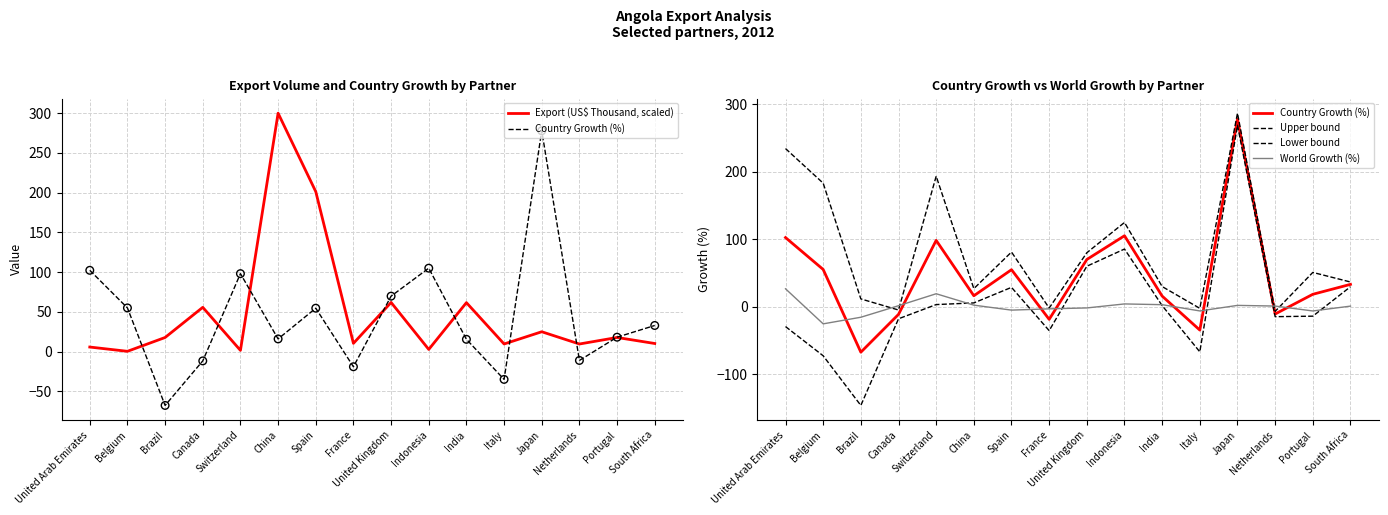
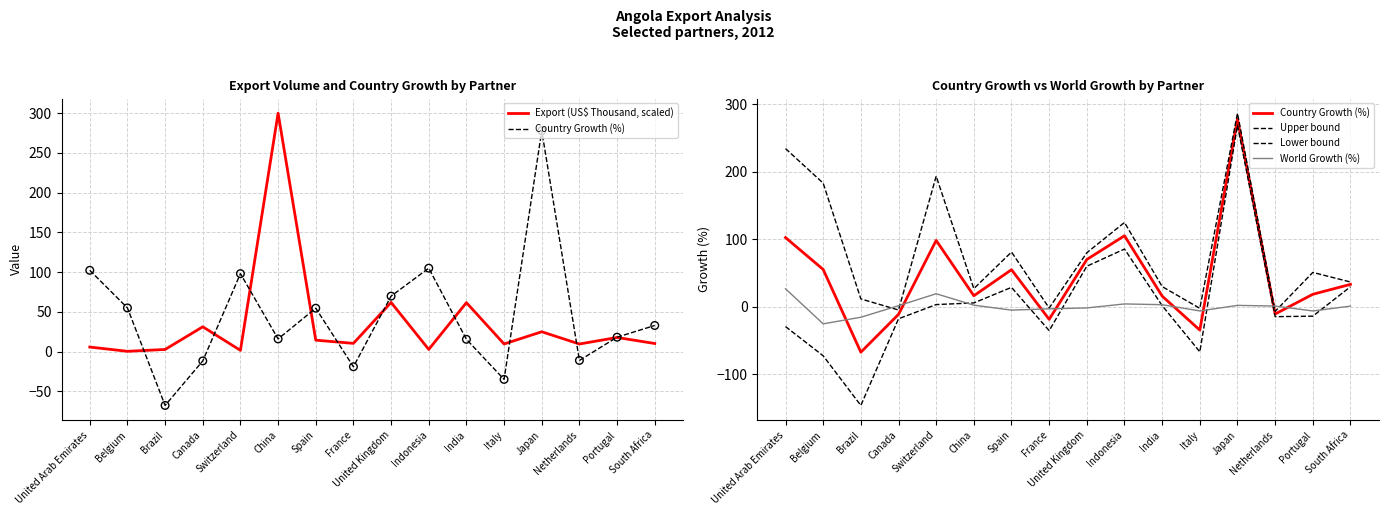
  {
    "Export Volume and Country Growth by Partner": {
      "Export (US$ Thousand, scaled)": {
        "United Arab Emirates": 10,
        "Belgium": 0,
-       "Brazil": 20,
-       "Canada": 60,
+       "Brazil": 0,
+       "Canada": 30,
        "Switzerland": 0,
        "China": 300,
-       "Spain": 200,
+       "Spain": 10,
        "France": 10,
        "United Kingdom": 60,
        "Indonesia": 0,
        "India": 60,
        "Italy": 10,
        "Japan": 30,
        "Netherlands": 10,
        "South Africa": 10
      }
    },
    "Country Growth vs World Growth by Partner": {
      "Country Growth (%)": {
        "United Arab Emirates": 100,
        "Belgium": 60,
        "Brazil": -70,
        "Canada": -10,
        "Switzerland": 100,
        "China": 20,
        "Spain": 50,
        "France": -20,
        "United Kingdom": 70,
        "Indonesia": 110,
        "India": 20,
        "Italy": -30,
        "Japan": 280,
        "Netherlands": -10,
        "Portugal": 20
      },
      "World Growth (%)": {
        "United Arab Emirates": 30,
        "Belgium": -30,
        "Brazil": -20,
        "Canada": 0,
        "Switzerland": 20,
        "Spain": -10,
        "United Kingdom": 0,
        "Indonesia": 0,
        "Italy": -10,
        "Japan": 0,
        "Netherlands": 0,
        "Portugal": -10,
        "South Africa": 0
      }
    }
  }
